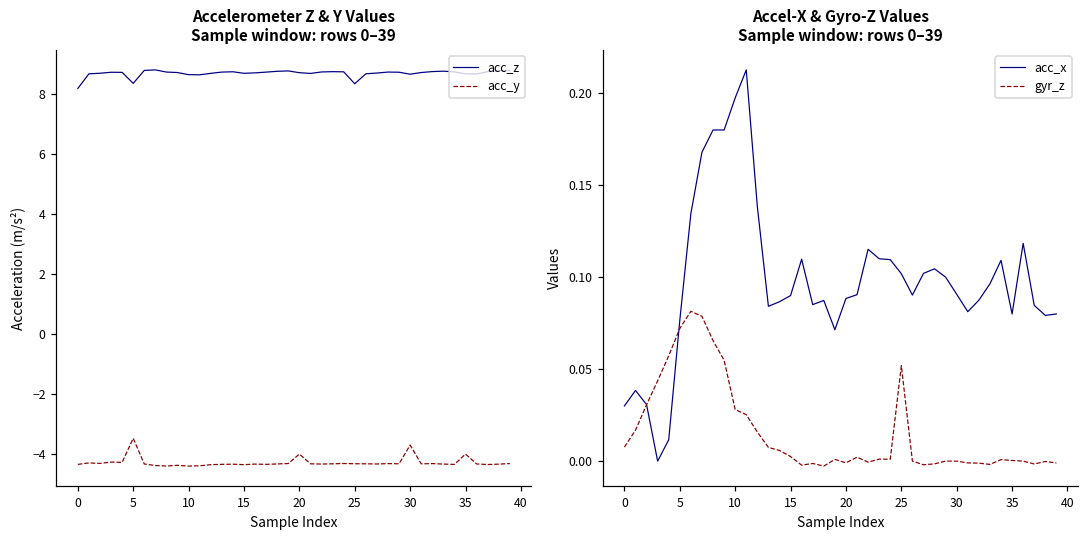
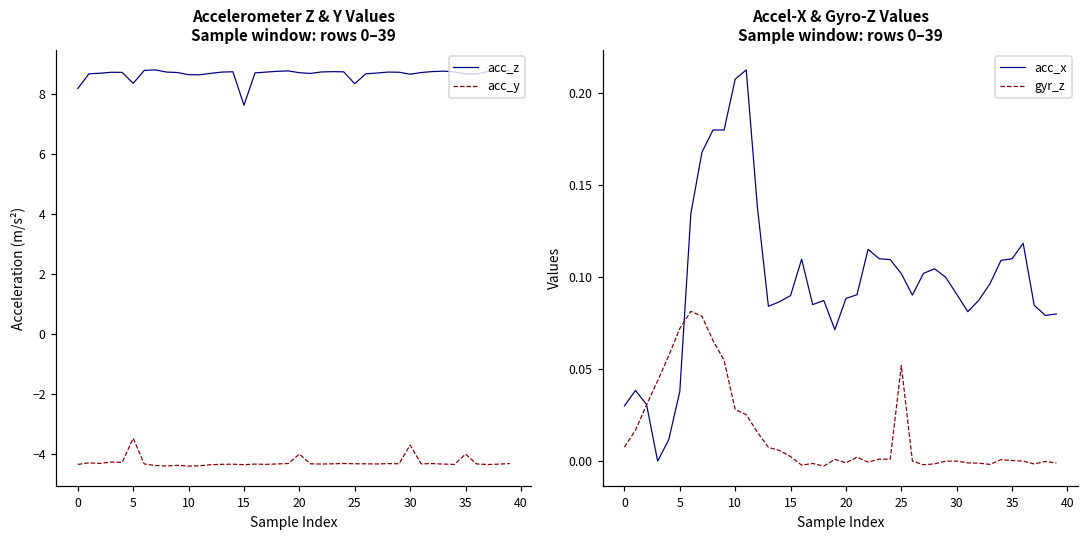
  {
    "Accelerometer Z & Y Values Sample window: rows 0–39": {
      "acc_z": {
        "0": 8.2,
        "5": 8.3,
        "10": 8.6,
-       "15": 8.7,
+       "15": 7.6,
        "20": 8.7,
        "25": 8.3,
        "30": 8.7
      },
      "acc_y": {
        "0": -4.4,
        "5": -3.5,
        "10": -4.4,
        "15": -4.4,
        "20": -4.0,
        "25": -4.3,
        "30": -3.7,
        "35": -4.0
      }
    },
    "Accel-X & Gyro-Z Values Sample window: rows 0–39": {
      "acc_x": {
        "0": 0.030,
-       "5": 0.077,
-       "10": 0.197,
+       "5": 0.038,
+       "10": 0.208,
        "15": 0.090,
        "20": 0.088,
        "25": 0.102,
        "30": 0.091,
-       "35": 0.08
+       "35": 0.11
      },
      "gyr_z": {
        "0": 0.008,
        "5": 0.072,
        "10": 0.028,
        "15": 0.002,
        "20": -0.001,
        "25": 0.052,
        "30": 0.000,
        "35": 0.000
      }
    }
  }
